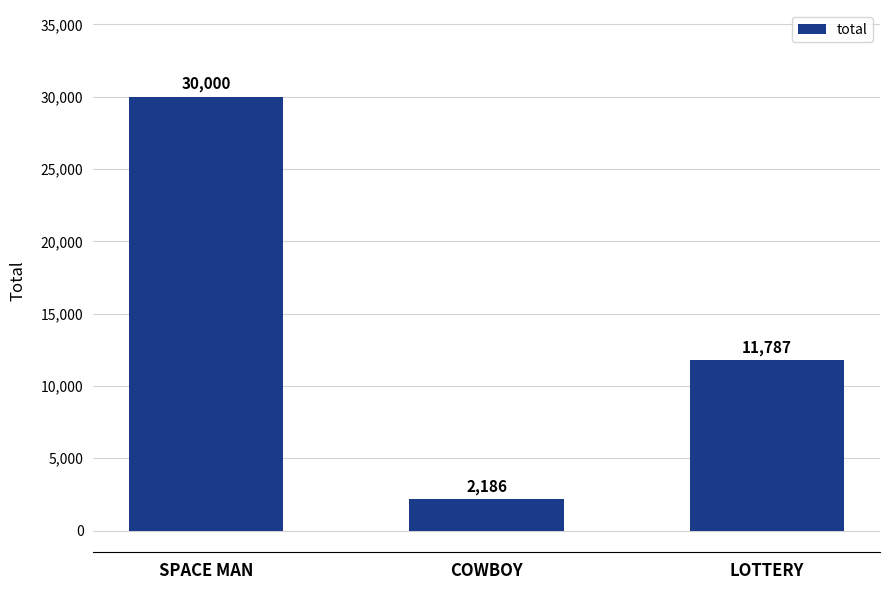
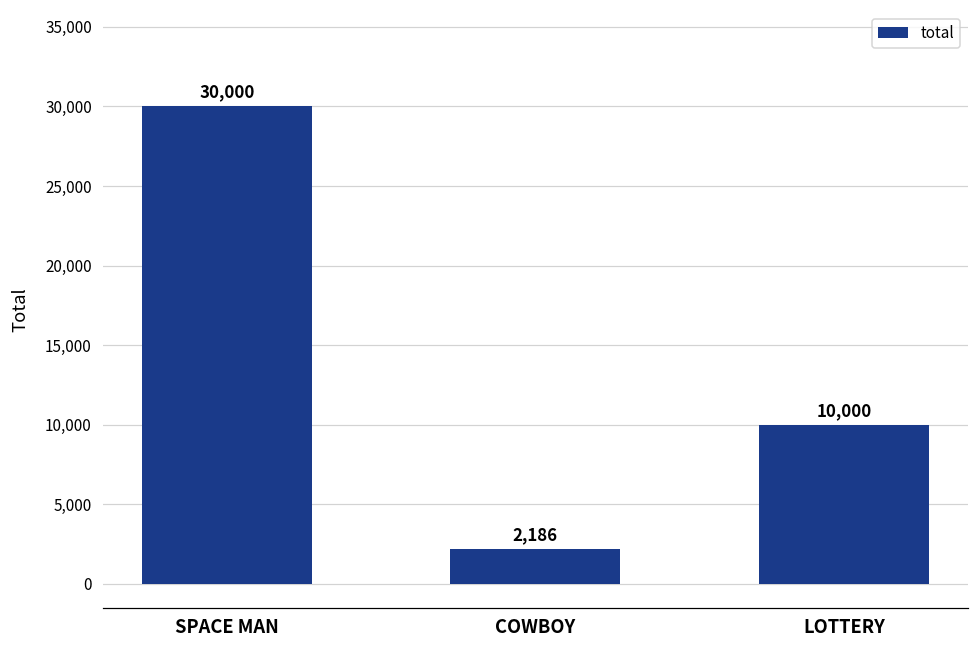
  {
    "SPACE MAN": "30,000",
    "COWBOY": "2,186",
-   "LOTTERY": "11,787"
+   "LOTTERY": "10,000"
  }
